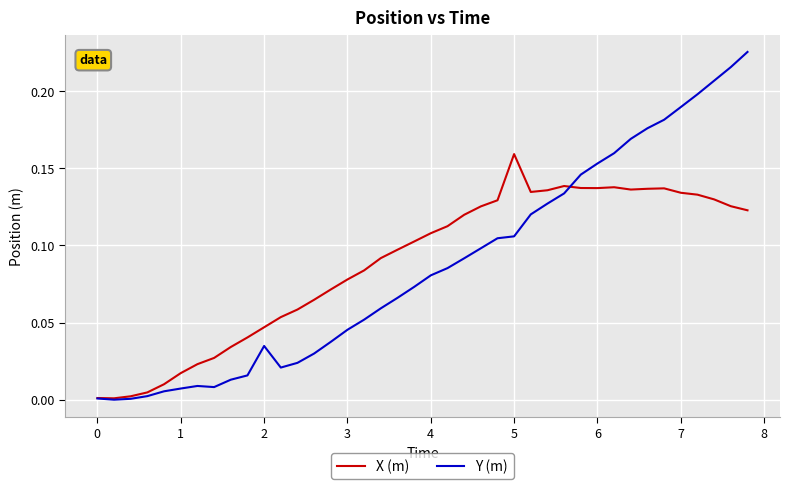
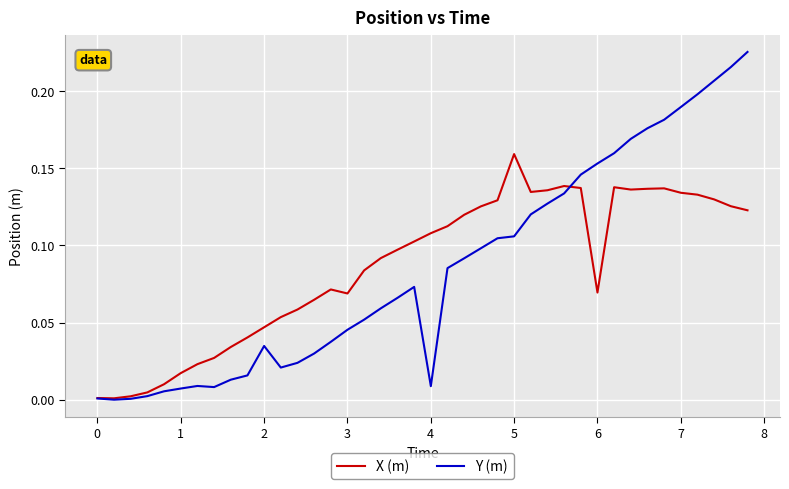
  {
    "X (m)": {
      "1": 0.017,
      "2": 0.047,
-     "3": 0.078,
+     "3": 0.069,
      "4": 0.108,
      "5": 0.159,
-     "6": 0.137,
+     "6": 0.069,
      "7": 0.134
    },
    "Y (m)": {
      "1": 0.007,
      "2": 0.035,
      "3": 0.045,
-     "4": 0.081,
+     "4": 0.009,
      "5": 0.106,
      "6": 0.153,
      "7": 0.190
    }
  }
